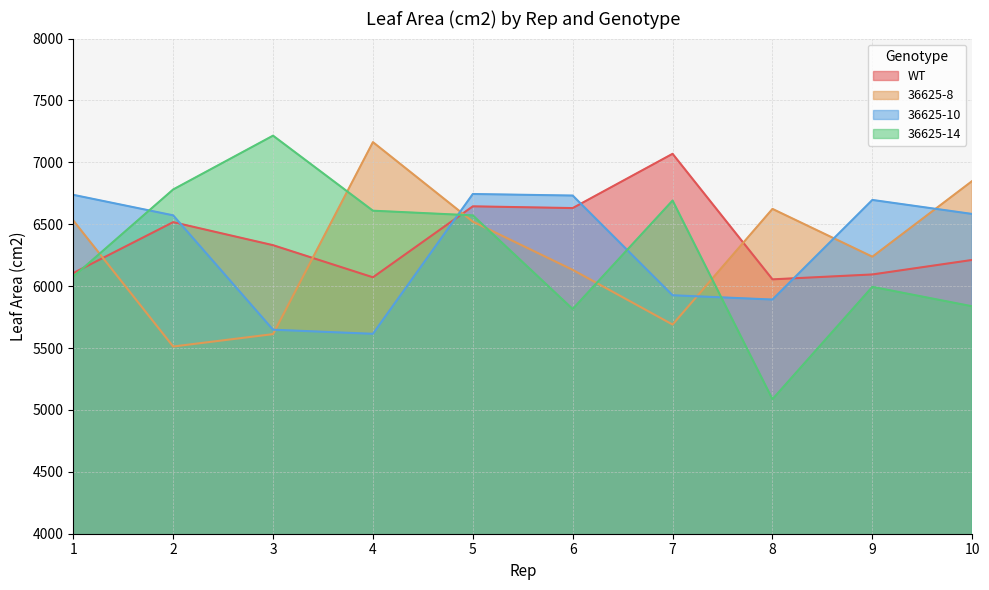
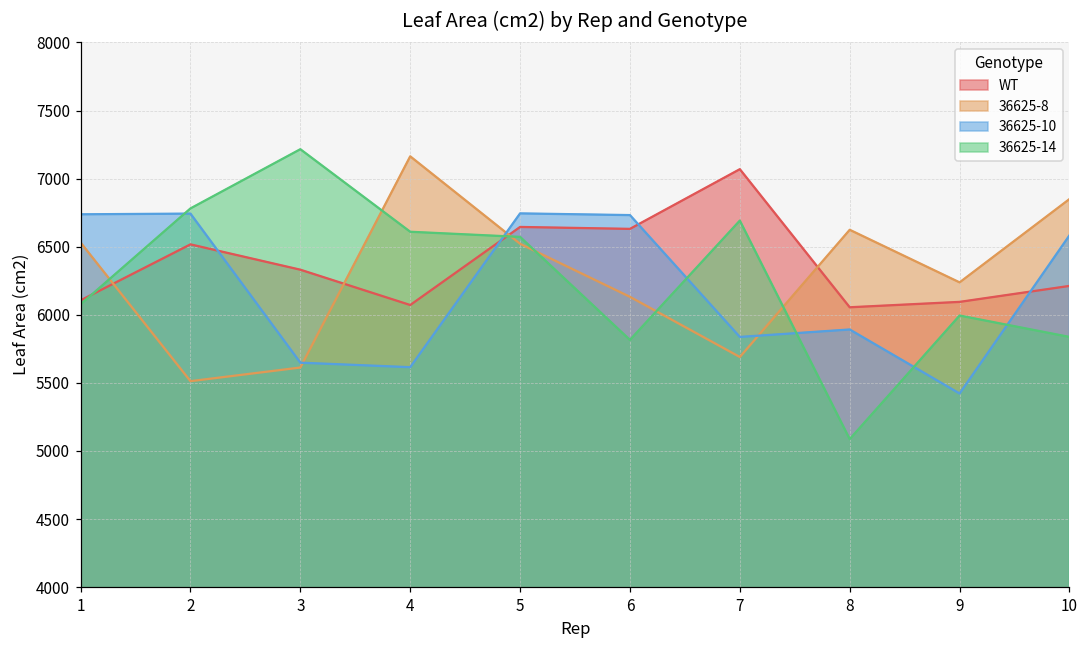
  {
    "36625-10": {
      "1": 6740,
-     "2": 6570,
+     "2": 6740,
      "3": 5650,
      "4": 5610,
      "5": 6740,
      "6": 6730,
-     "7": 5930,
+     "7": 5840,
      "8": 5890,
-     "9": 6700,
+     "9": 5420,
      "10": 6580
    },
    "36625-14": {
      "1": 6080,
      "2": 6780,
      "3": 7220,
      "4": 6610,
      "5": 6570,
      "6": 5820,
      "7": 6690,
      "8": 5090,
      "9": 5990,
      "10": 5840
    }
  }
